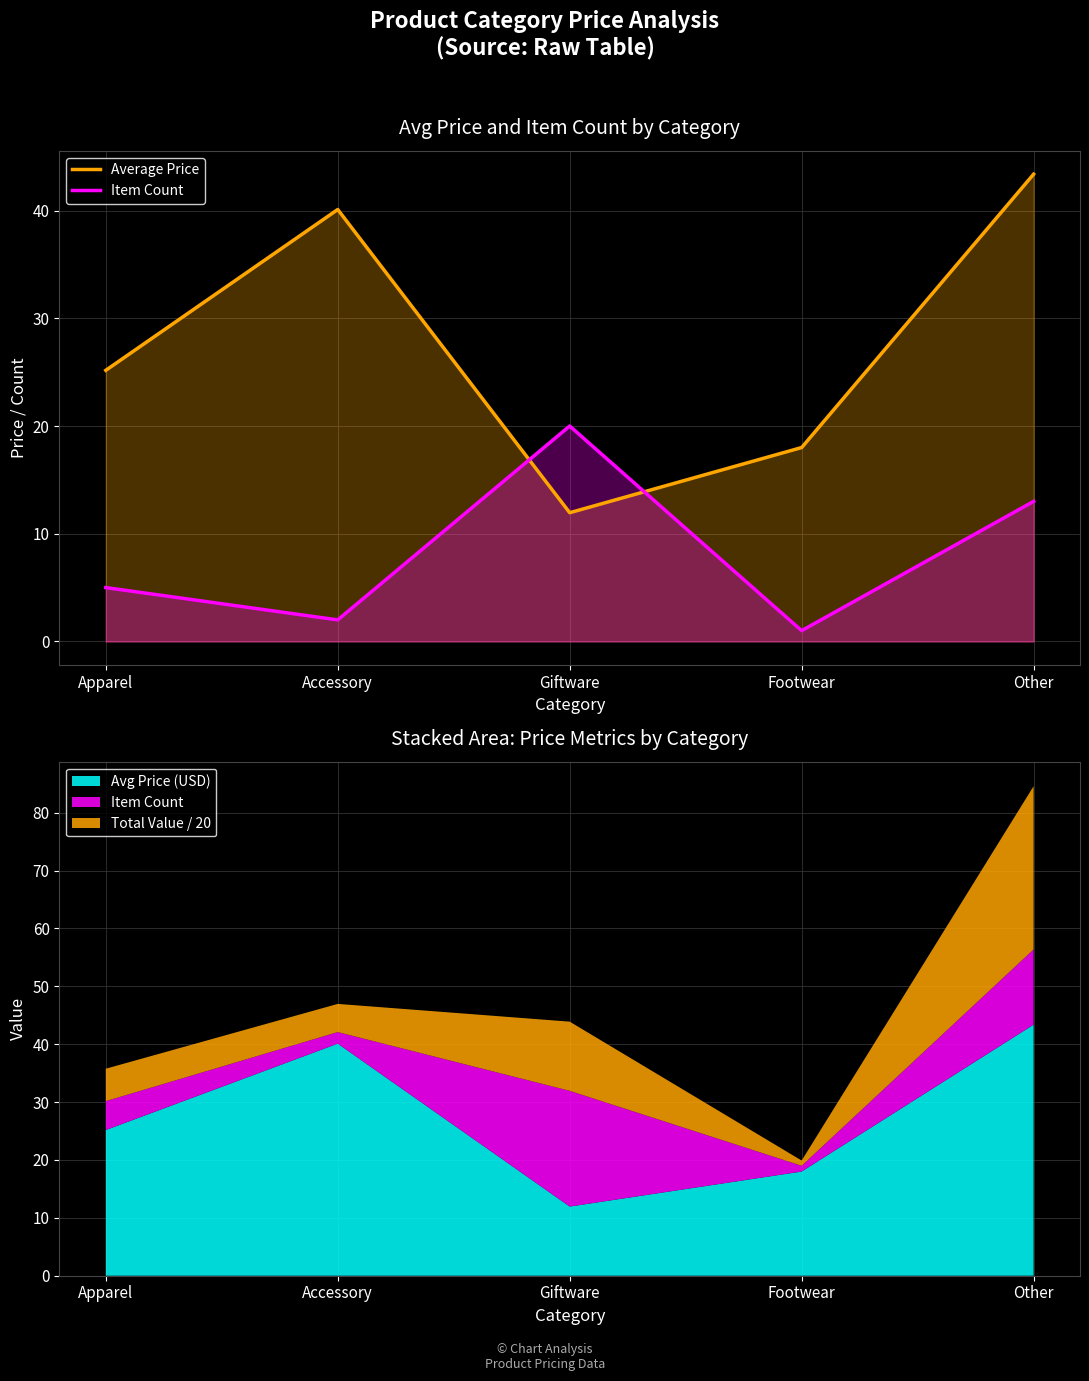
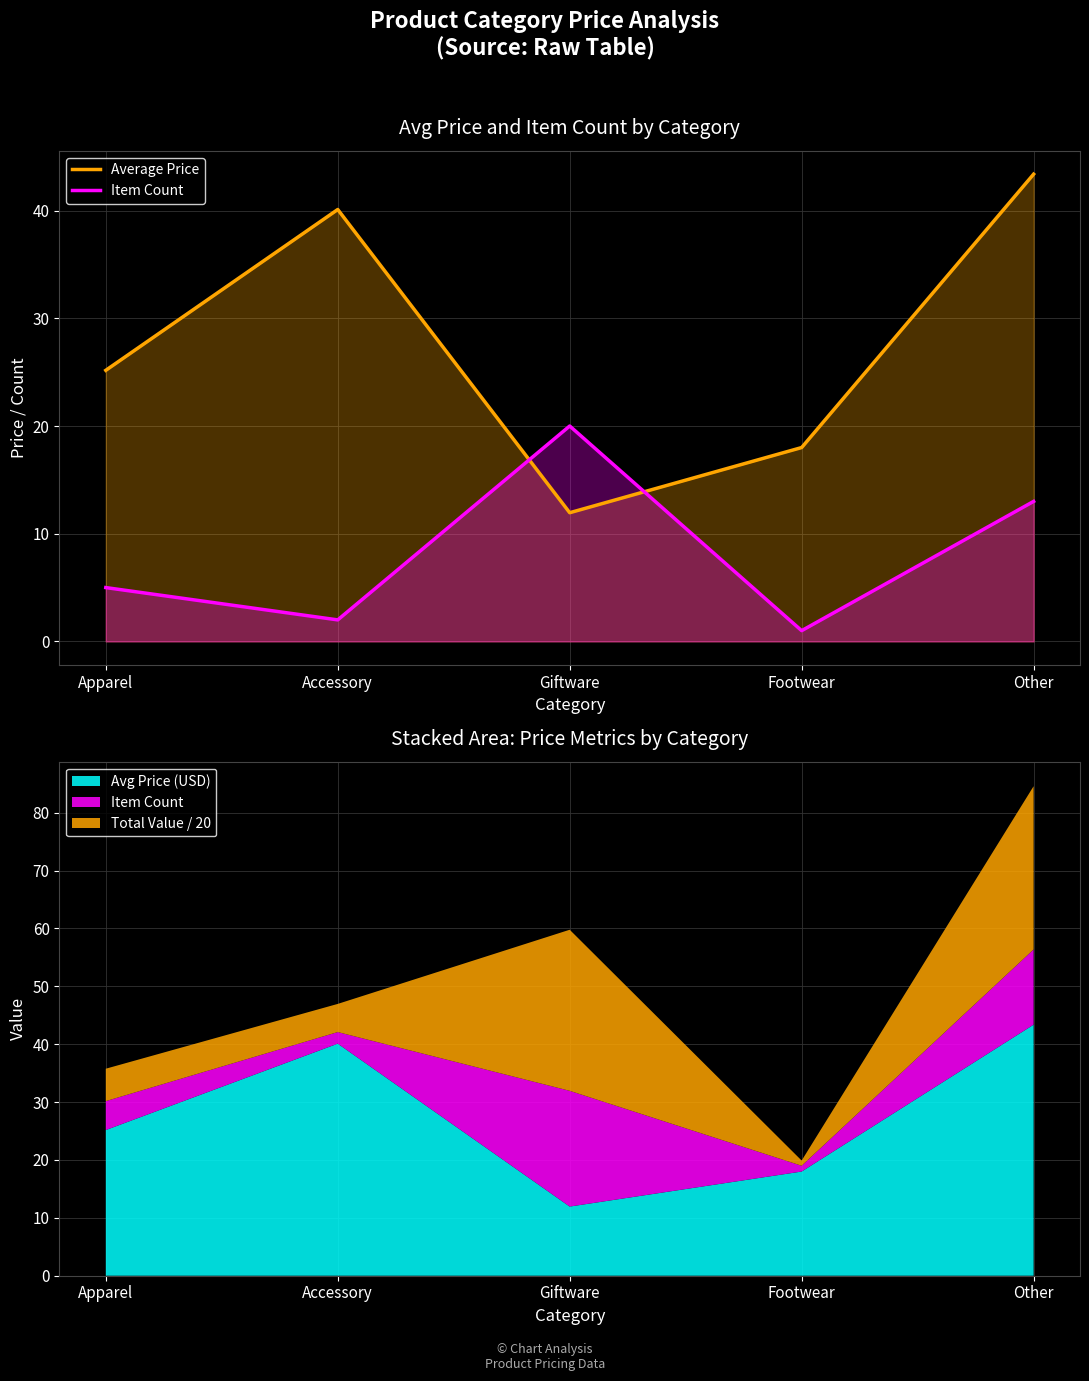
  {
    "Avg Price and Item Count by Category": {
      "Average Price": {
        "Apparel": 25.2,
        "Accessory": 40.1,
        "Giftware": 12.0,
        "Footwear": 18.0,
        "Other": 43.4
      },
      "Item Count": {
        "Apparel": 5.0,
        "Accessory": 2.0,
        "Giftware": 20.0,
        "Footwear": 1.0,
        "Other": 13.0
      }
    },
    "Stacked Area: Price Metrics by Category": {
      "Avg Price (USD)": {
        "Apparel": 25,
        "Accessory": 40,
        "Giftware": 12,
        "Footwear": 18,
        "Other": 43
      },
      "Item Count": {
        "Apparel": 5,
        "Accessory": 2,
        "Giftware": 20,
        "Footwear": 1,
        "Other": 13
      },
      "Total Value / 20": {
        "Apparel": 6,
        "Accessory": 5,
-       "Giftware": 12,
+       "Giftware": 28,
        "Footwear": 1,
        "Other": 28
      }
    }
  }
